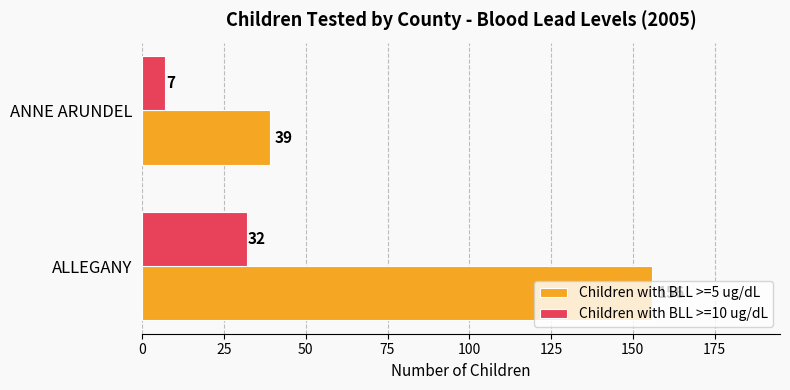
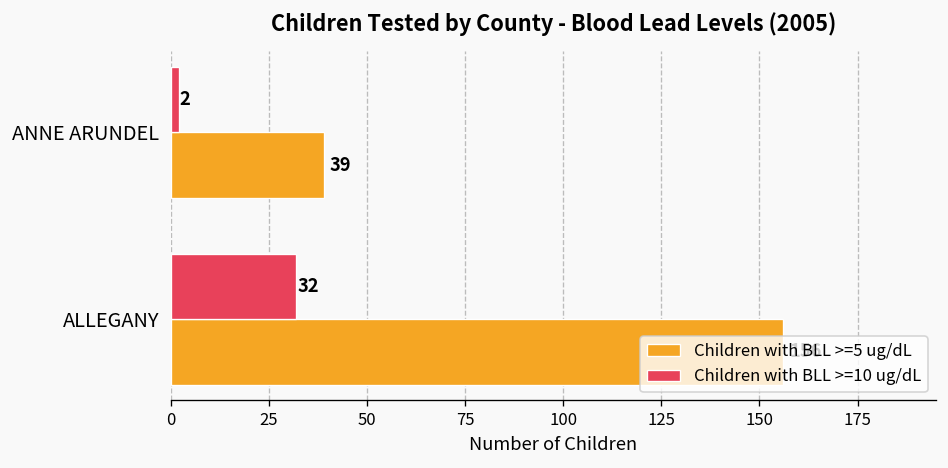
  {
    "Children with BLL >=5 ug/dL": {
      "ANNE ARUNDEL": 39
    },
    "Children with BLL >=10 ug/dL": {
-     "ANNE ARUNDEL": 7,
+     "ANNE ARUNDEL": 2,
      "ALLEGANY": 32
    }
  }
